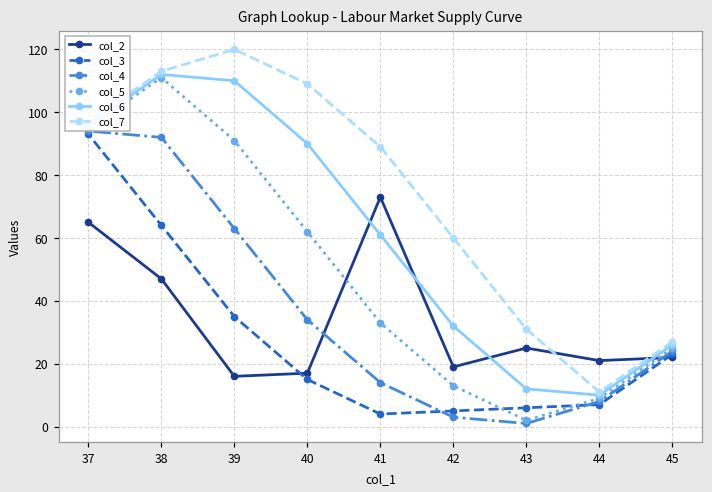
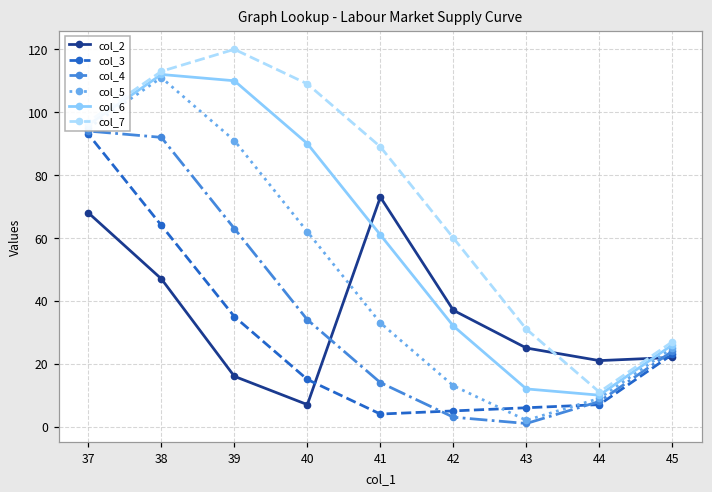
  {
    "col_2": {
-     "37": 65,
+     "37": 68,
      "38": 47,
      "39": 16,
-     "40": 17,
+     "40": 7,
      "41": 73,
-     "42": 19,
+     "42": 37,
      "43": 25,
      "44": 21,
      "45": 22
    }
  }
